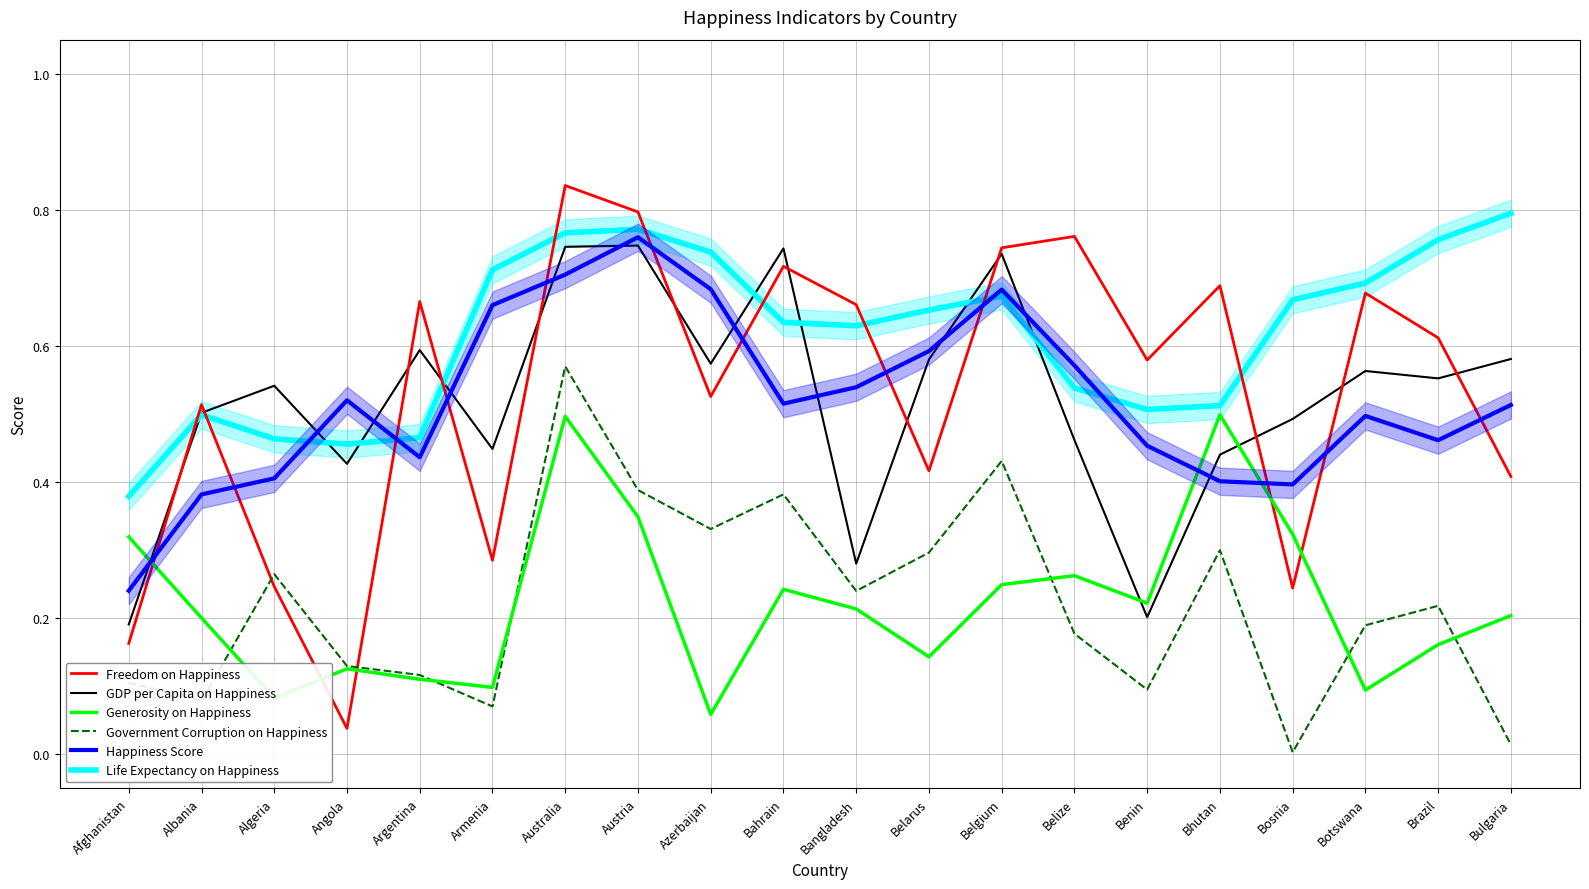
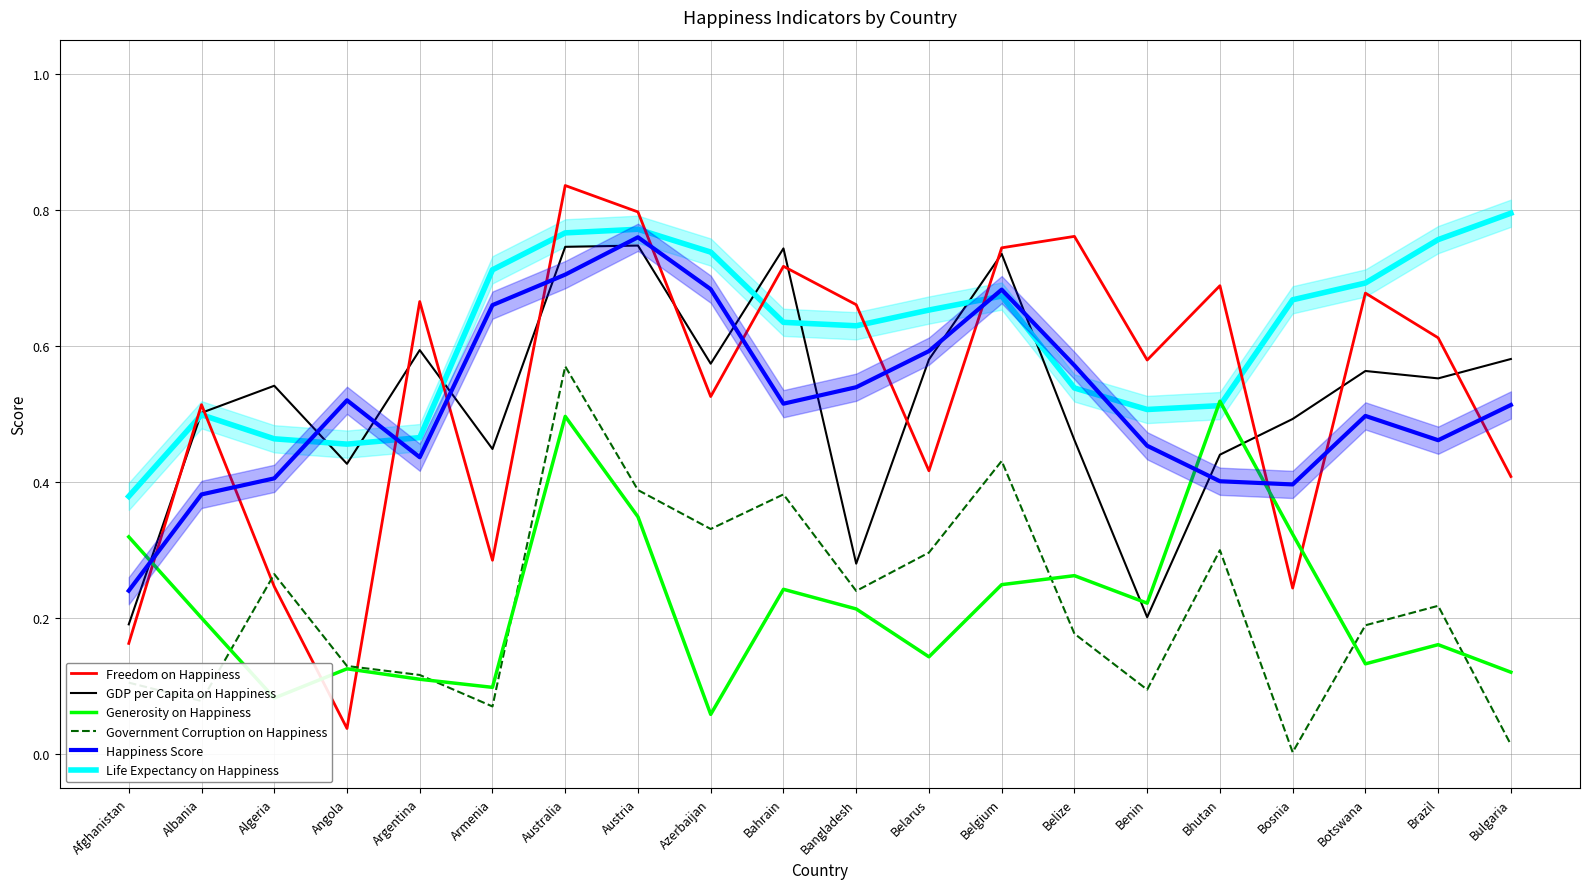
  {
    "Freedom on Happiness": {
      "Afghanistan": 0.16,
      "Albania": 0.51,
      "Algeria": 0.25,
      "Angola": 0.04,
      "Argentina": 0.67,
      "Armenia": 0.29,
      "Australia": 0.84,
      "Austria": 0.80,
      "Azerbaijan": 0.53,
      "Bahrain": 0.72,
      "Bangladesh": 0.66,
      "Belarus": 0.42,
      "Belgium": 0.74,
      "Belize": 0.76,
      "Benin": 0.58,
      "Bhutan": 0.69,
      "Bosnia": 0.24,
      "Botswana": 0.68,
      "Brazil": 0.61,
      "Bulgaria": 0.41
    },
    "GDP per Capita on Happiness": {
      "Afghanistan": 0.19,
      "Algeria": 0.54,
      "Angola": 0.43,
      "Argentina": 0.59,
      "Armenia": 0.45,
      "Australia": 0.75,
      "Austria": 0.75,
      "Azerbaijan": 0.57,
      "Bahrain": 0.74,
      "Bangladesh": 0.28,
      "Belarus": 0.58,
      "Belgium": 0.74,
      "Belize": 0.46,
      "Benin": 0.20,
      "Bhutan": 0.44,
      "Bosnia": 0.49,
      "Botswana": 0.56,
      "Brazil": 0.55,
      "Bulgaria": 0.58
    },
    "Generosity on Happiness": {
      "Afghanistan": 0.32,
      "Albania": 0.20,
      "Angola": 0.13,
      "Argentina": 0.11,
      "Armenia": 0.10,
      "Australia": 0.50,
      "Austria": 0.35,
      "Azerbaijan": 0.06,
      "Bahrain": 0.24,
      "Bangladesh": 0.21,
      "Belarus": 0.14,
      "Belgium": 0.25,
      "Belize": 0.26,
      "Benin": 0.22,
-     "Bhutan": 0.50,
+     "Bhutan": 0.52,
      "Bosnia": 0.32,
-     "Botswana": 0.09,
+     "Botswana": 0.13,
      "Brazil": 0.16,
-     "Bulgaria": 0.20
+     "Bulgaria": 0.12
    },
    "Government Corruption on Happiness": {
      "Algeria": 0.26,
      "Angola": 0.13,
      "Argentina": 0.12,
      "Armenia": 0.07,
      "Australia": 0.57,
      "Austria": 0.39,
      "Azerbaijan": 0.33,
      "Bahrain": 0.38,
      "Bangladesh": 0.24,
      "Belarus": 0.30,
      "Belgium": 0.43,
      "Belize": 0.18,
      "Benin": 0.09,
      "Bhutan": 0.30,
      "Bosnia": 0.00,
      "Botswana": 0.19,
      "Brazil": 0.22,
      "Bulgaria": 0.01
    }
  }
